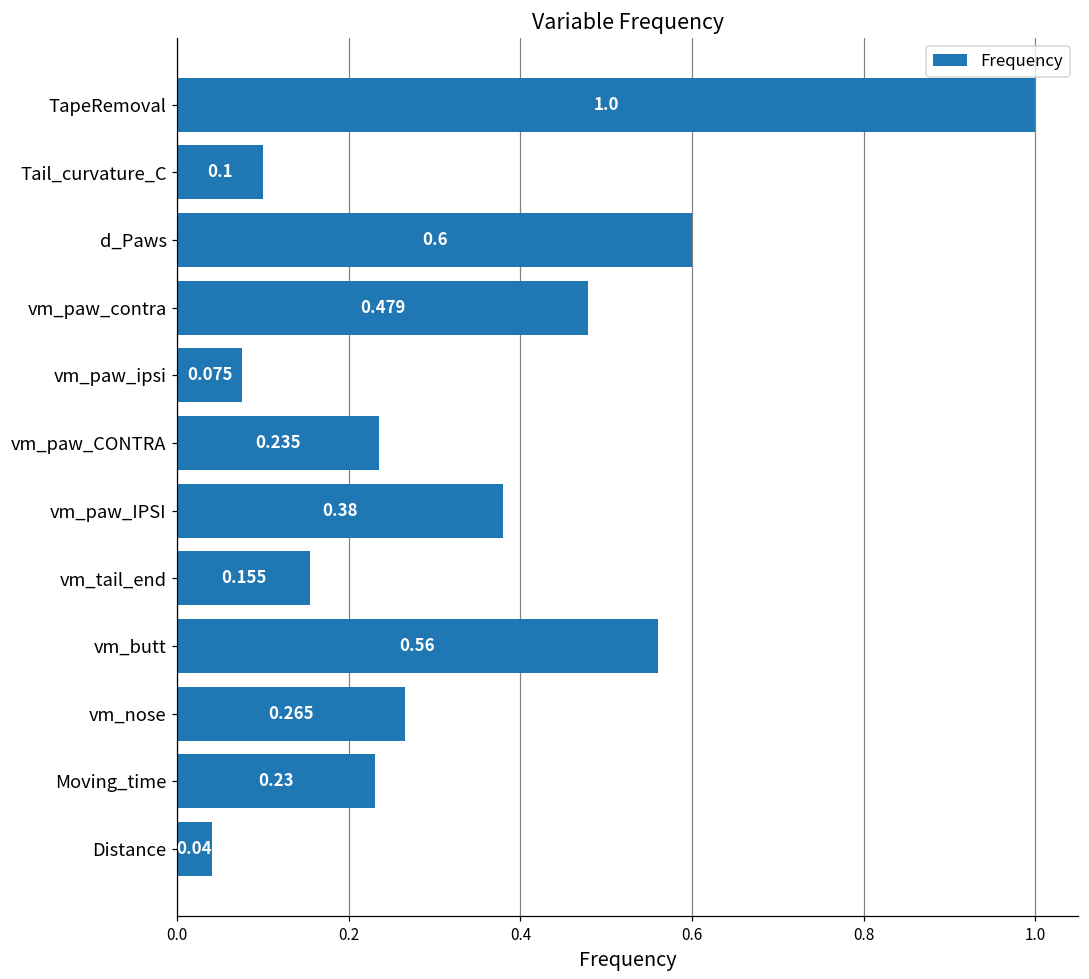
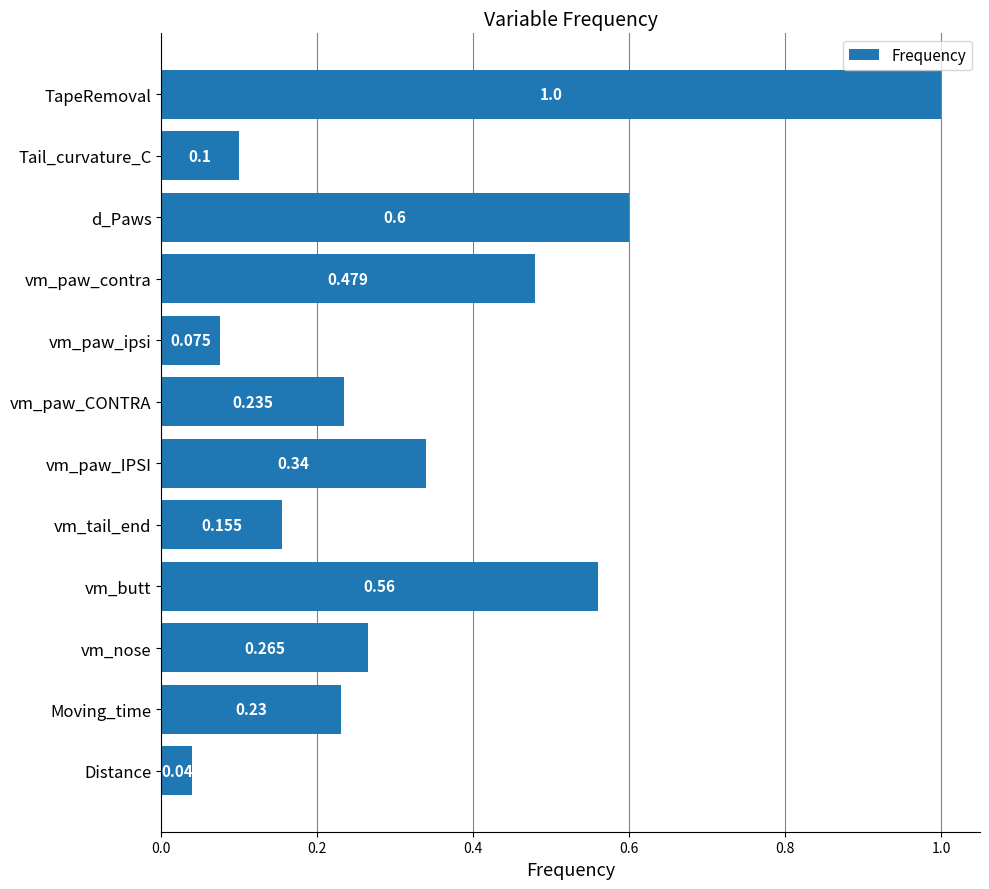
  {
    "TapeRemoval": 1.0,
    "Tail_curvature_C": 0.1,
    "d_Paws": 0.6,
    "vm_paw_contra": 0.479,
    "vm_paw_ipsi": 0.075,
    "vm_paw_CONTRA": 0.235,
-   "vm_paw_IPSI": 0.38,
+   "vm_paw_IPSI": 0.34,
    "vm_tail_end": 0.155,
    "vm_butt": 0.56,
    "vm_nose": 0.265,
    "Moving_time": 0.23,
    "Distance": 0.04
  }
